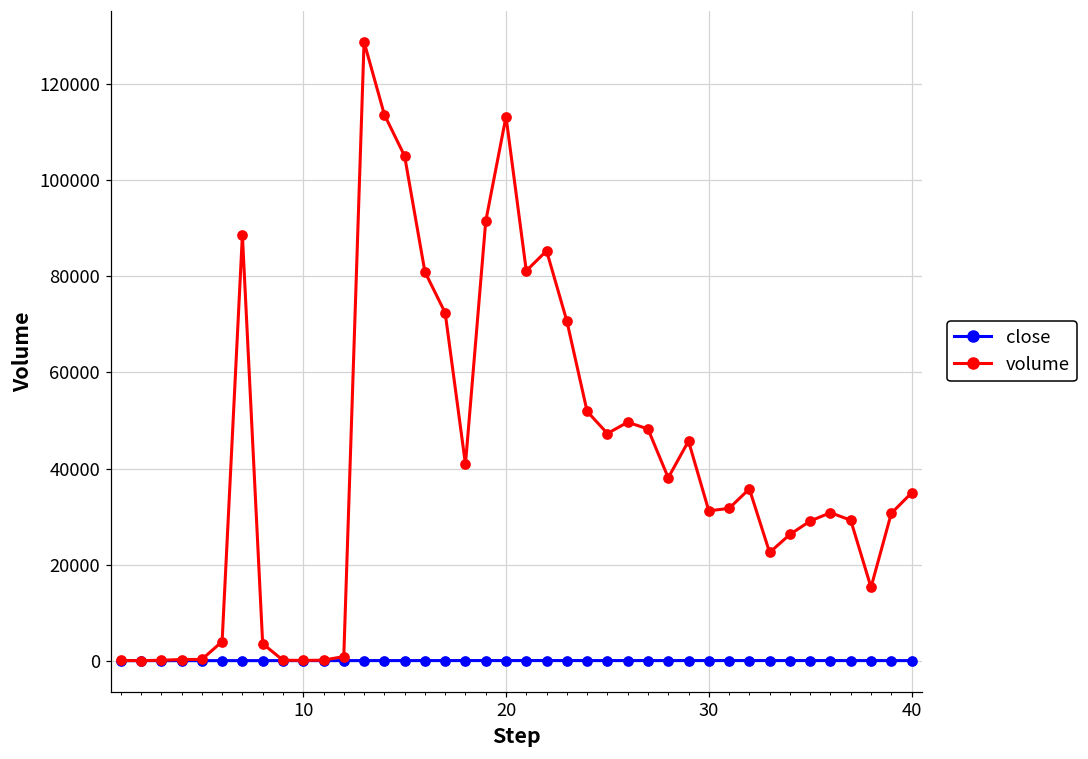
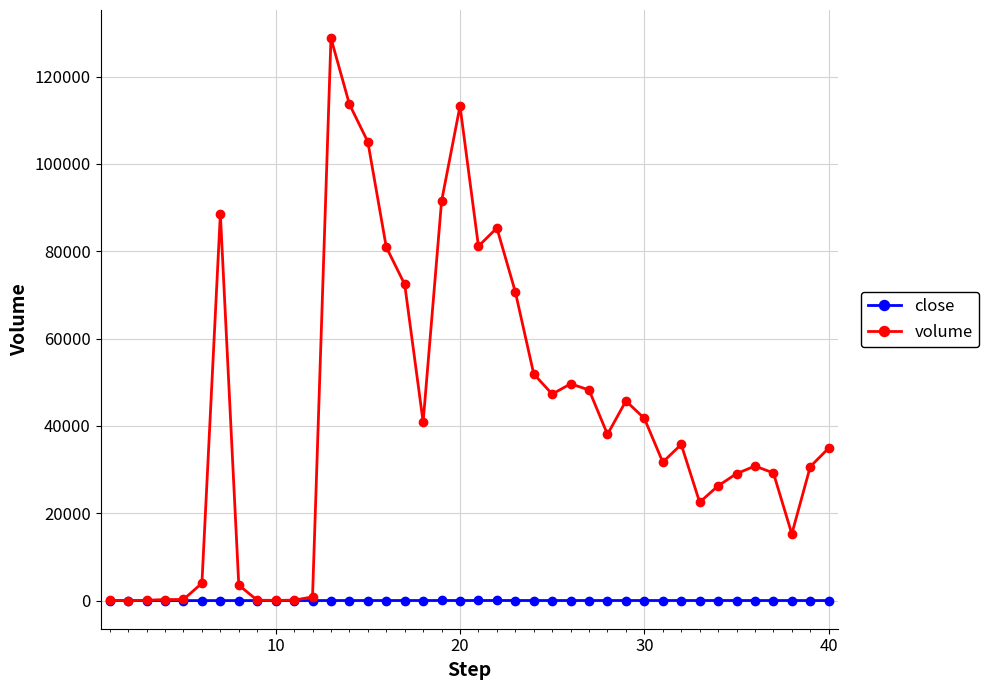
  {
    "close": {
      "20": 0,
      "30": 0,
      "40": 0
    },
    "volume": {
      "20": 113000,
-     "30": 31000,
+     "30": 42000,
      "40": 35000
    }
  }
